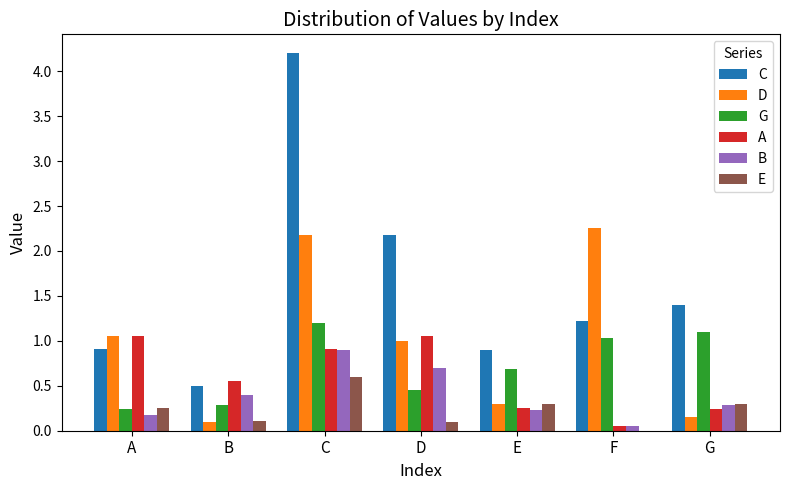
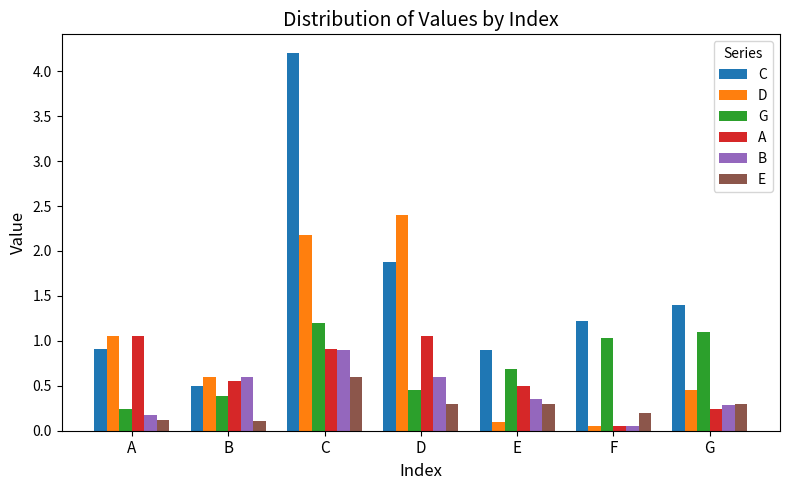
  {
    "C": {
      "A": 0.9,
      "B": 0.5,
      "C": 4.2,
-     "D": 2.2,
+     "D": 1.9,
      "E": 0.9,
      "F": 1.2,
      "G": 1.4
    },
    "D": {
      "A": 1.1,
-     "B": 0.1,
+     "B": 0.6,
      "C": 2.2,
-     "D": 1.0,
-     "E": 0.3,
-     "F": 2.3,
-     "G": 0.2
+     "D": 2.4,
+     "E": 0.1,
+     "F": 0.1,
+     "G": 0.5
    },
    "G": {
      "A": 0.2,
-     "B": 0.3,
+     "B": 0.4,
      "C": 1.2,
      "D": 0.5,
      "E": 0.7,
      "F": 1.0,
      "G": 1.1
    },
    "A": {
      "A": 1.1,
      "B": 0.6,
      "C": 0.9,
      "D": 1.1,
-     "E": 0.3,
+     "E": 0.5,
      "F": 0.1,
      "G": 0.2
    },
    "B": {
      "A": 0.2,
-     "B": 0.4,
+     "B": 0.6,
      "C": 0.9,
-     "D": 0.7,
-     "E": 0.2,
+     "D": 0.6,
+     "E": 0.4,
      "F": 0.1,
      "G": 0.3
    },
    "E": {
-     "A": 0.3,
+     "A": 0.1,
      "B": 0.1,
      "C": 0.6,
-     "D": 0.1,
+     "D": 0.3,
      "E": 0.3,
-     "F": 0.0,
+     "F": 0.2,
      "G": 0.3
    }
  }
